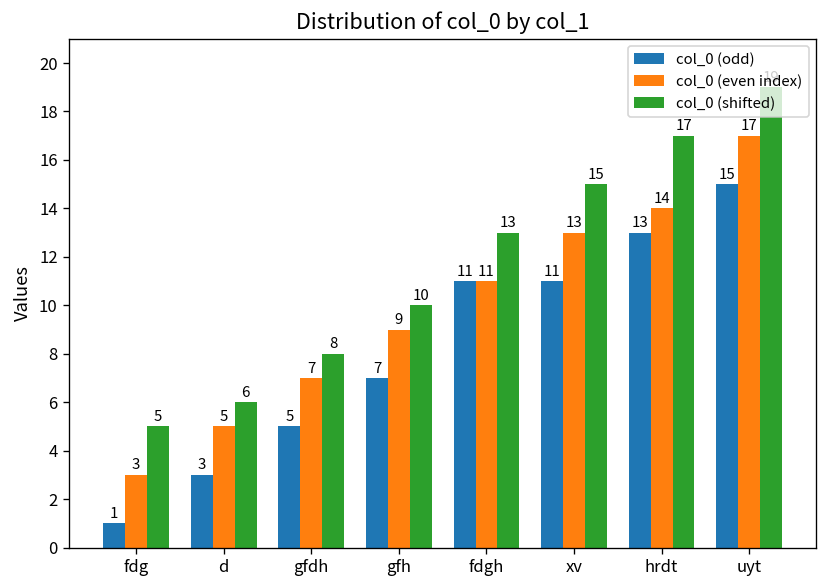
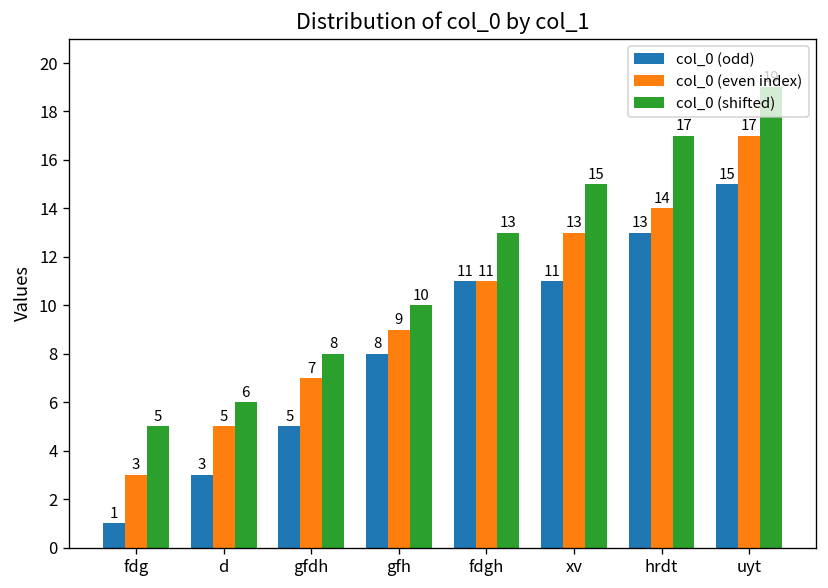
  {
    "col_0 (odd)": {
      "fdg": 1,
      "d": 3,
      "gfdh": 5,
-     "gfh": 7,
+     "gfh": 8,
      "fdgh": 11,
      "xv": 11,
      "hrdt": 13,
      "uyt": 15
    },
    "col_0 (even index)": {
      "fdg": 3,
      "d": 5,
      "gfdh": 7,
      "gfh": 9,
      "fdgh": 11,
      "xv": 13,
      "hrdt": 14
    },
    "col_0 (shifted)": {
      "fdg": 5,
      "d": 6,
      "gfdh": 8,
      "gfh": 10,
      "fdgh": 13,
      "xv": 15
    }
  }
